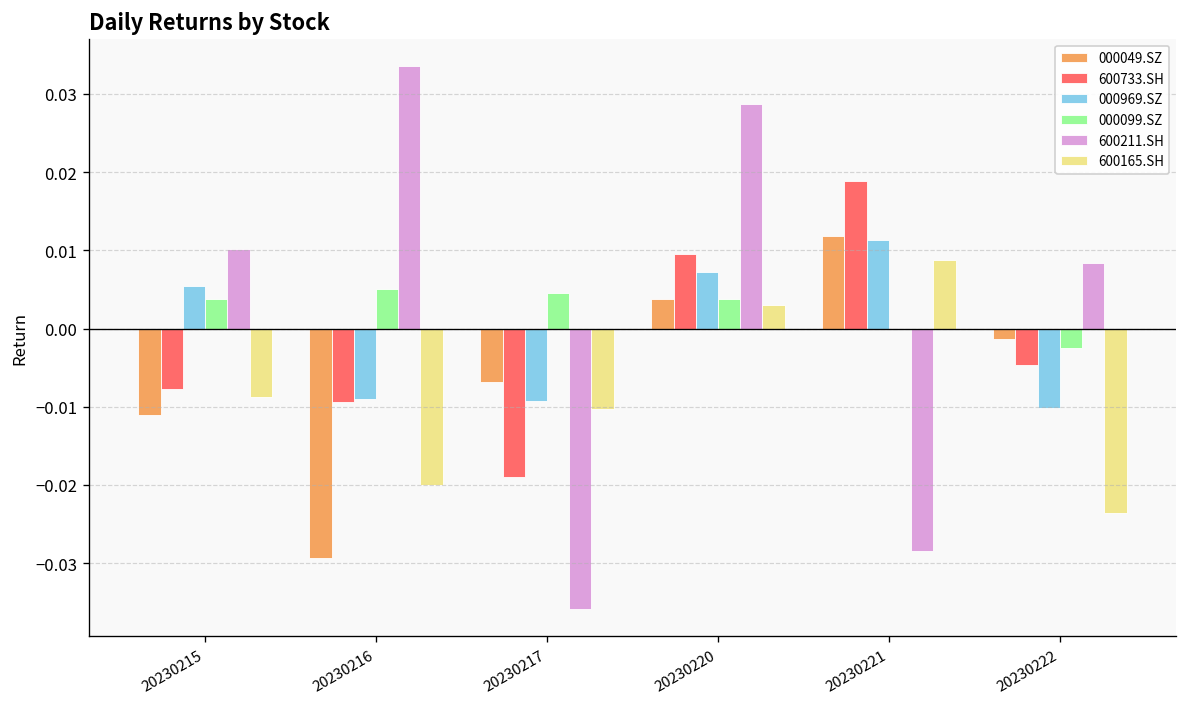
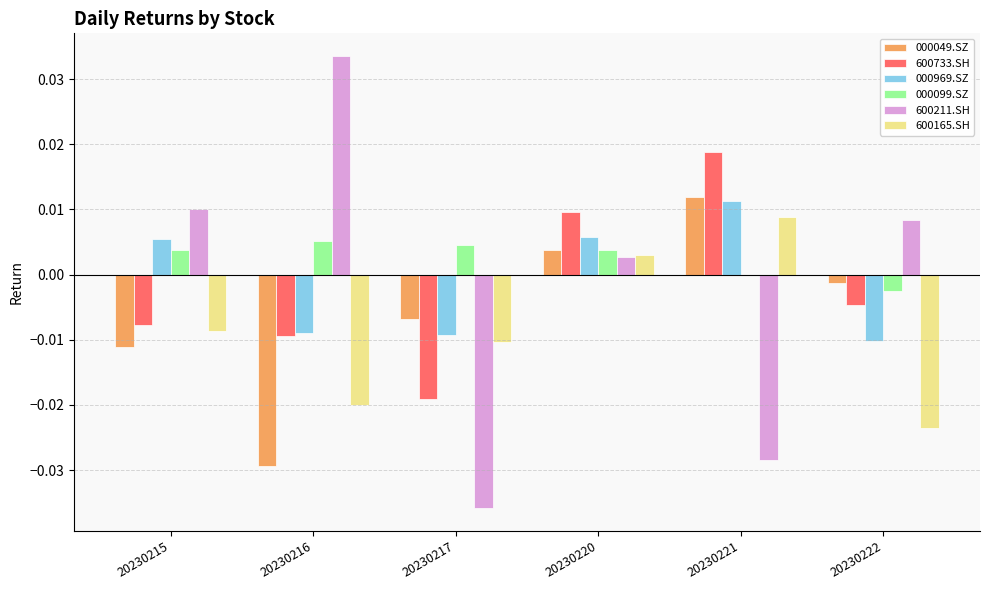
  {
    "000969.SZ": {
      "20230215": 0.005,
      "20230216": -0.009,
      "20230217": -0.009,
-     "20230220": 0.007,
+     "20230220": 0.006,
      "20230221": 0.011,
      "20230222": -0.010
    },
    "000099.SZ": {
      "20230215": 0.004,
      "20230216": 0.005,
      "20230217": 0.005,
      "20230220": 0.004,
      "20230221": 0.000,
      "20230222": -0.003
    },
    "600211.SH": {
      "20230215": 0.010,
      "20230216": 0.034,
      "20230217": -0.036,
-     "20230220": 0.029,
+     "20230220": 0.003,
      "20230221": -0.028,
      "20230222": 0.008
    },
    "600165.SH": {
      "20230215": -0.009,
      "20230216": -0.020,
      "20230217": -0.010,
      "20230220": 0.003,
      "20230221": 0.009,
      "20230222": -0.024
    }
  }
